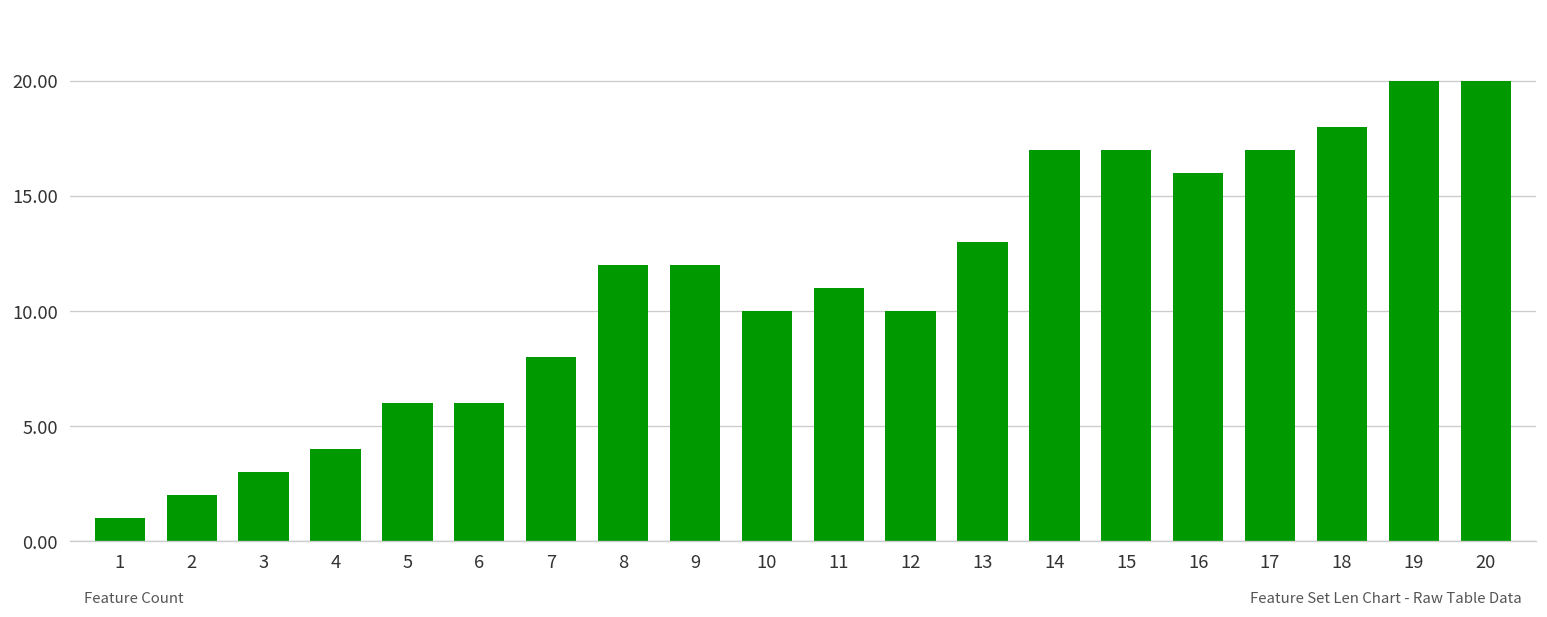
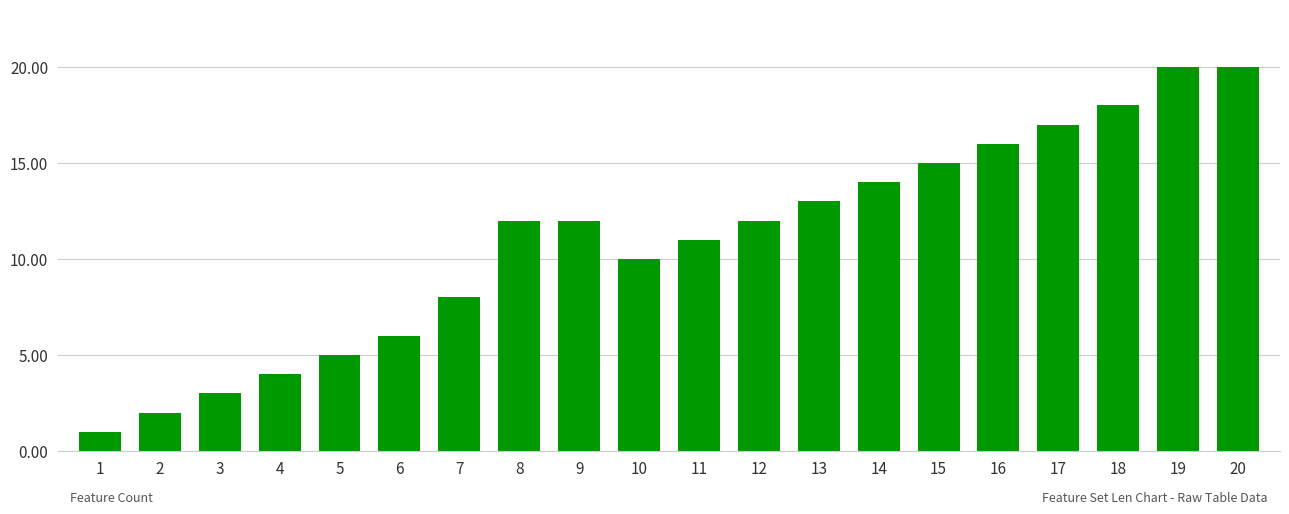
  {
    "1": 1,
    "2": 2,
    "3": 3,
    "4": 4,
-   "5": 6,
+   "5": 5,
    "6": 6,
    "7": 8,
    "8": 12,
    "9": 12,
    "10": 10,
    "11": 11,
-   "12": 10,
+   "12": 12,
    "13": 13,
-   "14": 17,
-   "15": 17,
+   "14": 14,
+   "15": 15,
    "16": 16,
    "17": 17,
    "18": 18,
    "19": 20,
    "20": 20
  }
